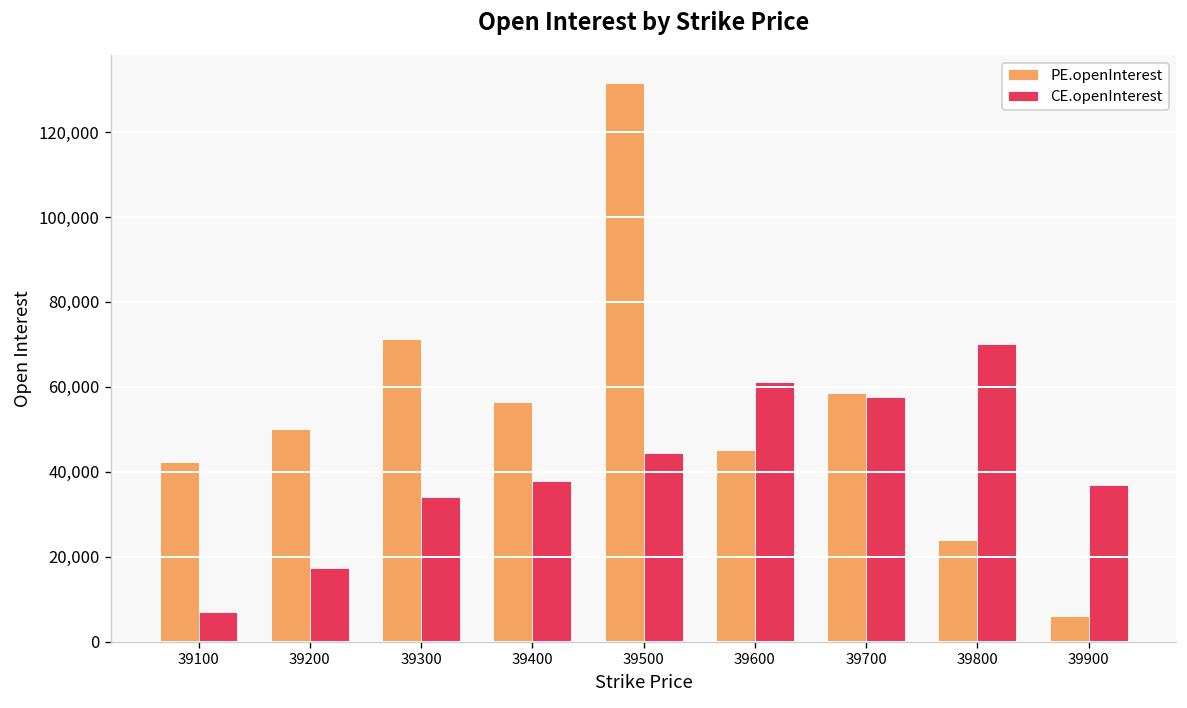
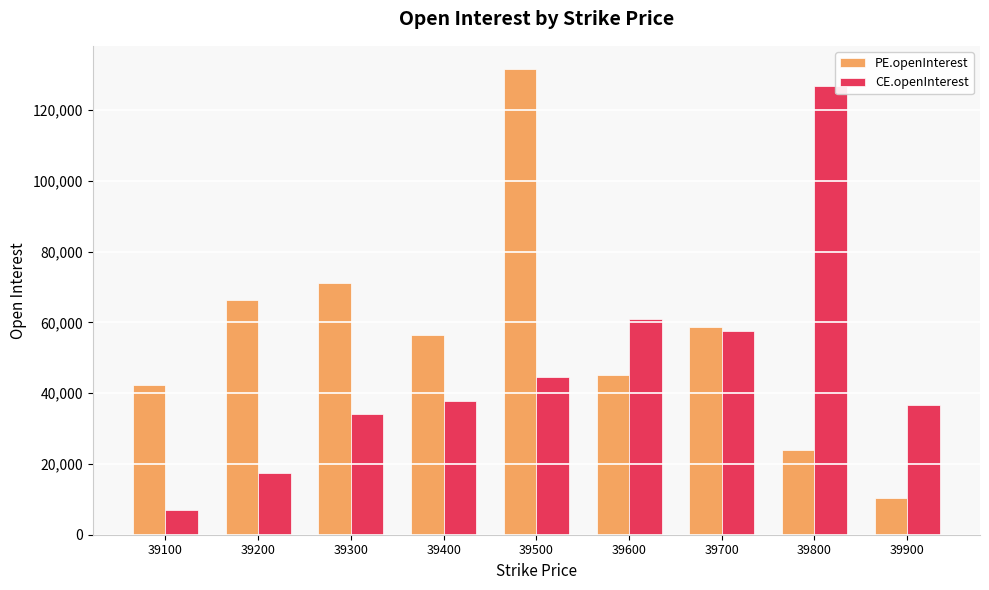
  {
    "PE.openInterest": {
      "39100": "42,000",
-     "39200": "50,000",
+     "39200": "66,000",
      "39300": "71,000",
      "39400": "56,000",
      "39500": "132,000",
      "39600": "45,000",
      "39700": "59,000",
      "39800": "24,000",
-     "39900": "6,000"
+     "39900": "10,000"
    },
    "CE.openInterest": {
      "39100": "7,000",
      "39200": "17,000",
      "39300": "34,000",
      "39400": "38,000",
      "39500": "44,000",
      "39600": "61,000",
      "39700": "58,000",
-     "39800": "70,000",
+     "39800": "127,000",
      "39900": "37,000"
    }
  }
